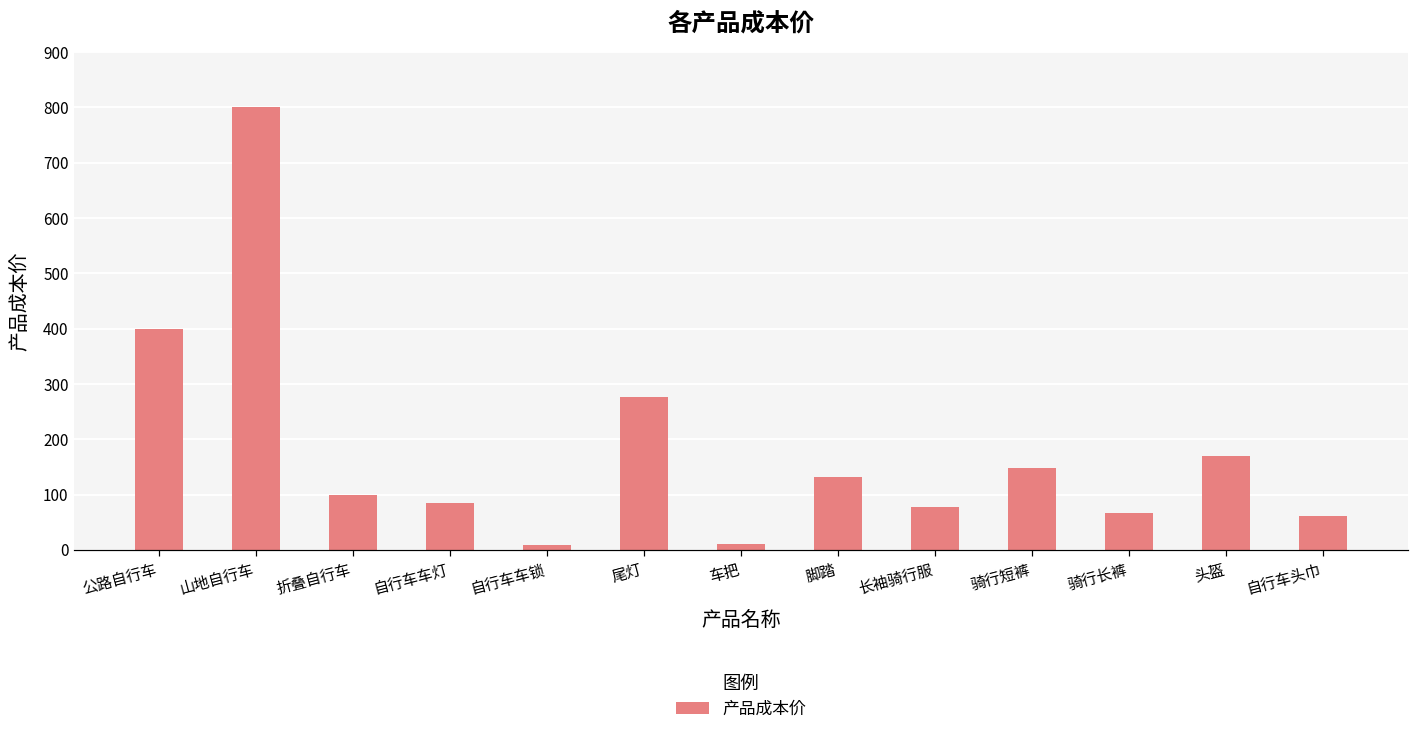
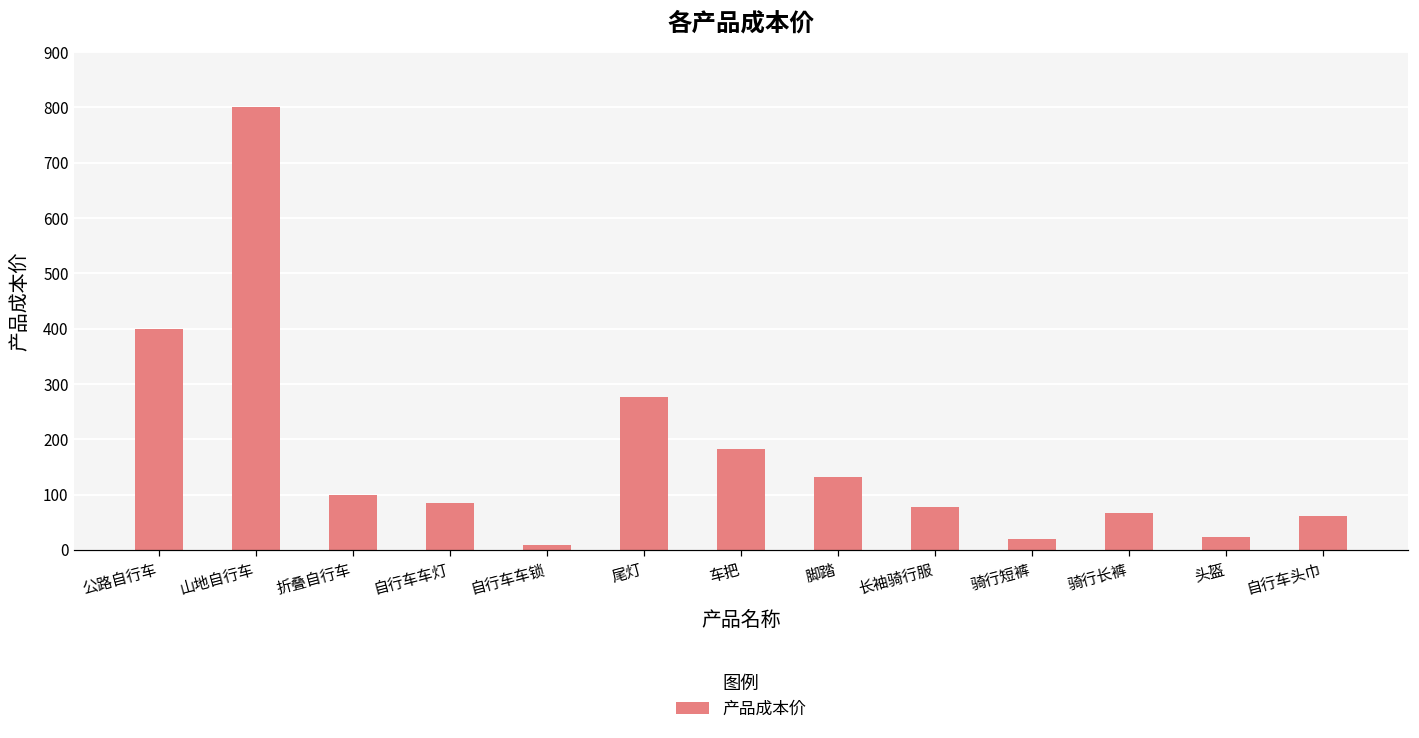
  {
    "公路自行车": 400,
    "山地自行车": 800,
    "折叠自行车": 100,
    "自行车车灯": 90,
    "自行车车锁": 10,
    "尾灯": 280,
-   "车把": 10,
+   "车把": 180,
    "脚踏": 130,
    "长袖骑行服": 80,
-   "骑行短裤": 150,
+   "骑行短裤": 20,
    "骑行长裤": 70,
-   "头盔": 170,
+   "头盔": 20,
    "自行车头巾": 60
  }
